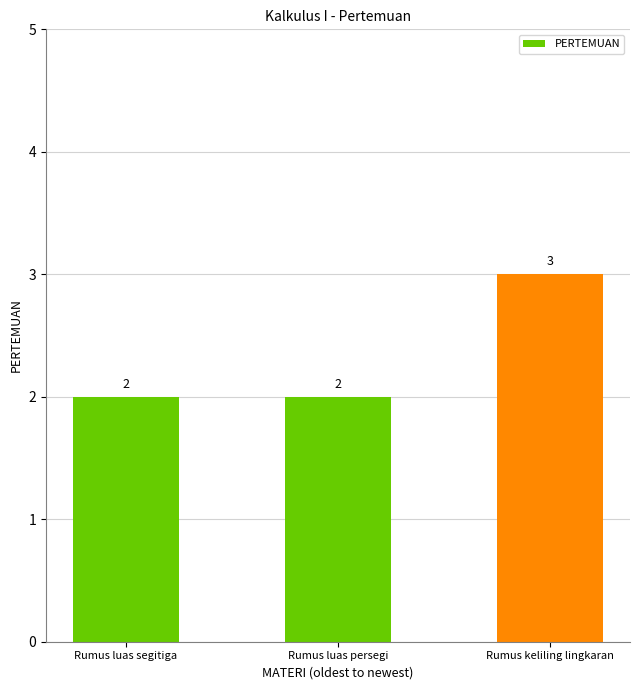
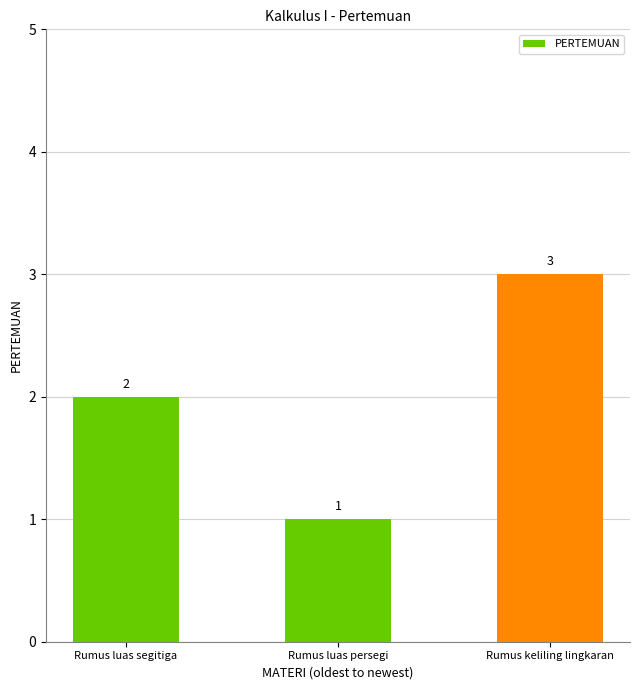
  {
    "Rumus luas segitiga": 2,
-   "Rumus luas persegi": 2,
+   "Rumus luas persegi": 1,
    "Rumus keliling lingkaran": 3
  }
